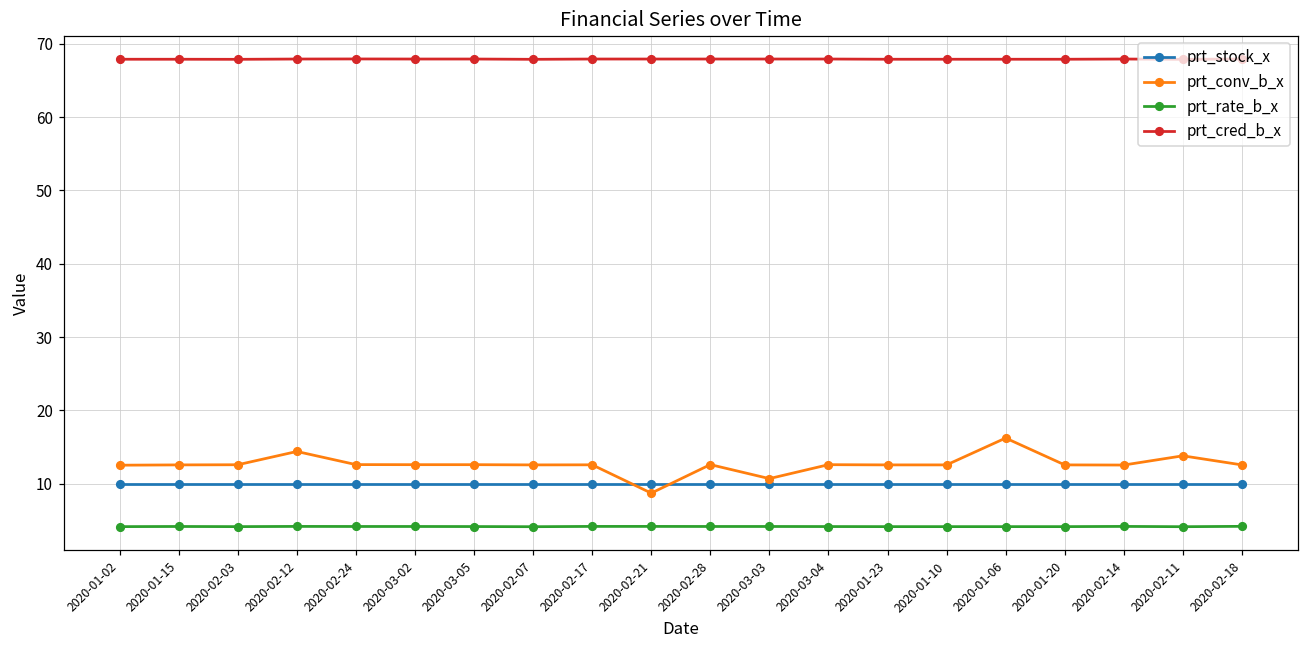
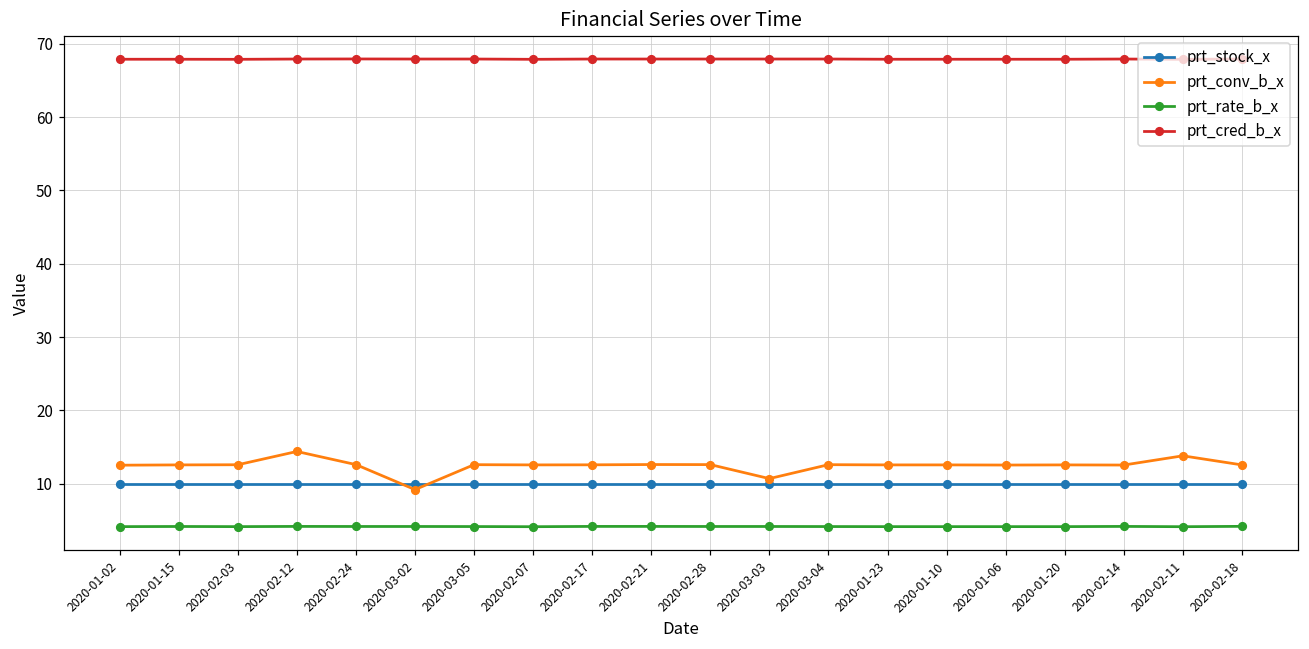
  {
    "prt_stock_x": {
      "2020-01-02": 10,
      "2020-01-15": 10,
      "2020-02-03": 10,
      "2020-02-12": 10,
      "2020-02-24": 10,
      "2020-03-02": 10,
      "2020-03-05": 10,
      "2020-02-07": 10,
      "2020-02-17": 10,
      "2020-02-21": 10,
      "2020-02-28": 10,
      "2020-03-03": 10,
      "2020-03-04": 10,
      "2020-01-23": 10,
      "2020-01-10": 10,
      "2020-01-06": 10,
      "2020-01-20": 10,
      "2020-02-14": 10,
      "2020-02-11": 10,
      "2020-02-18": 10
    },
    "prt_conv_b_x": {
      "2020-01-02": 13,
      "2020-01-15": 13,
      "2020-02-03": 13,
      "2020-02-12": 14,
      "2020-02-24": 13,
-     "2020-03-02": 13,
+     "2020-03-02": 9,
      "2020-03-05": 13,
      "2020-02-07": 13,
      "2020-02-17": 13,
-     "2020-02-21": 9,
+     "2020-02-21": 13,
      "2020-02-28": 13,
      "2020-03-03": 11,
      "2020-03-04": 13,
      "2020-01-23": 13,
      "2020-01-10": 13,
-     "2020-01-06": 16,
+     "2020-01-06": 13,
      "2020-01-20": 13,
      "2020-02-14": 13,
      "2020-02-11": 14,
      "2020-02-18": 13
    },
    "prt_rate_b_x": {
      "2020-01-02": 4,
      "2020-01-15": 4,
      "2020-02-03": 4,
      "2020-02-12": 4,
      "2020-02-24": 4,
      "2020-03-02": 4,
      "2020-03-05": 4,
      "2020-02-07": 4,
      "2020-02-17": 4,
      "2020-02-21": 4,
      "2020-02-28": 4,
      "2020-03-03": 4,
      "2020-03-04": 4,
      "2020-01-23": 4,
      "2020-01-10": 4,
      "2020-01-06": 4,
      "2020-01-20": 4,
      "2020-02-14": 4,
      "2020-02-11": 4,
      "2020-02-18": 4
    },
    "prt_cred_b_x": {
      "2020-01-02": 68,
      "2020-01-15": 68,
      "2020-02-03": 68,
      "2020-02-12": 68,
      "2020-02-24": 68,
      "2020-03-02": 68,
      "2020-03-05": 68,
      "2020-02-07": 68,
      "2020-02-17": 68,
      "2020-02-21": 68,
      "2020-02-28": 68,
      "2020-03-03": 68,
      "2020-03-04": 68,
      "2020-01-23": 68,
      "2020-01-10": 68,
      "2020-01-06": 68,
      "2020-01-20": 68,
      "2020-02-14": 68
    }
  }
